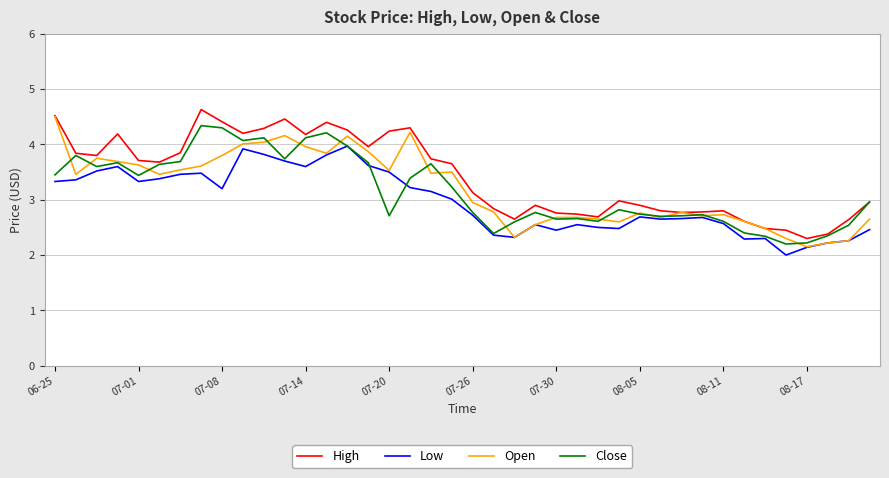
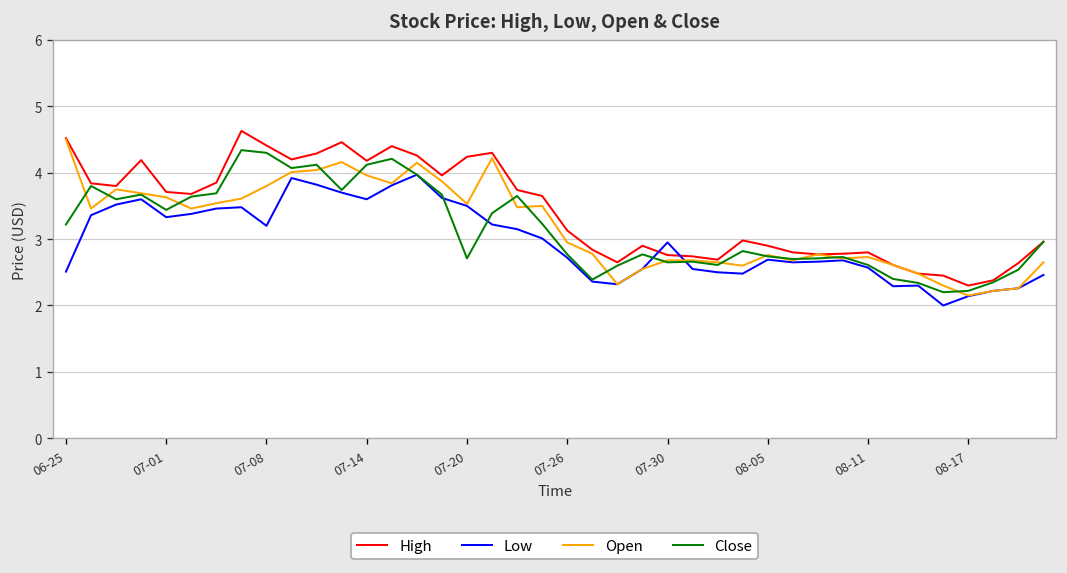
  {
    "High": {
      "07-01": 3.7,
      "07-08": 4.4,
      "07-14": 4.2,
      "07-20": 4.2,
      "07-26": 3.1,
      "07-30": 2.8,
      "08-05": 2.9,
      "08-11": 2.8,
      "08-17": 2.3
    },
    "Low": {
-     "06-25": 3.3,
+     "06-25": 2.5,
      "07-01": 3.3,
      "07-08": 3.2,
      "07-14": 3.6,
      "07-26": 2.7,
-     "07-30": 2.5,
+     "07-30": 3.0,
      "08-05": 2.7
    },
    "Open": {
      "07-01": 3.6,
      "07-08": 3.8,
      "07-14": 4.0,
      "07-26": 3.0,
      "08-11": 2.7
    },
    "Close": {
-     "06-25": 3.5,
+     "06-25": 3.2,
      "07-01": 3.4,
      "07-08": 4.3,
      "07-14": 4.1,
      "07-20": 2.7,
      "07-26": 2.8,
      "08-17": 2.2
    }
  }
